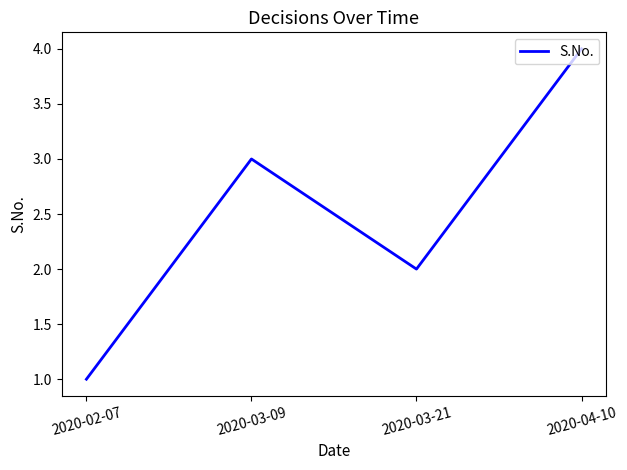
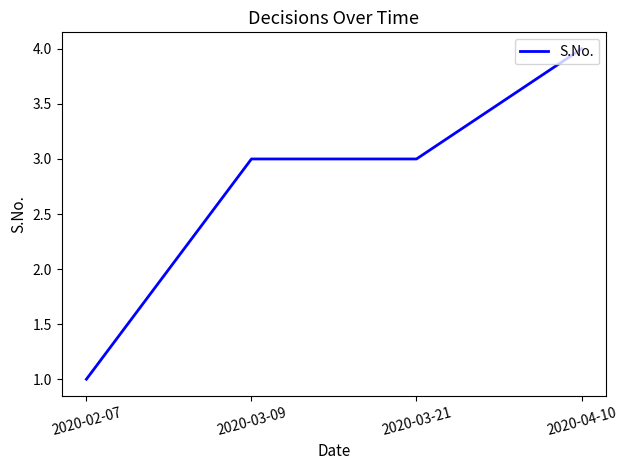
  {
    "2020-02-07": 1,
    "2020-03-09": 3,
-   "2020-03-21": 2
+   "2020-03-21": 3
  }
